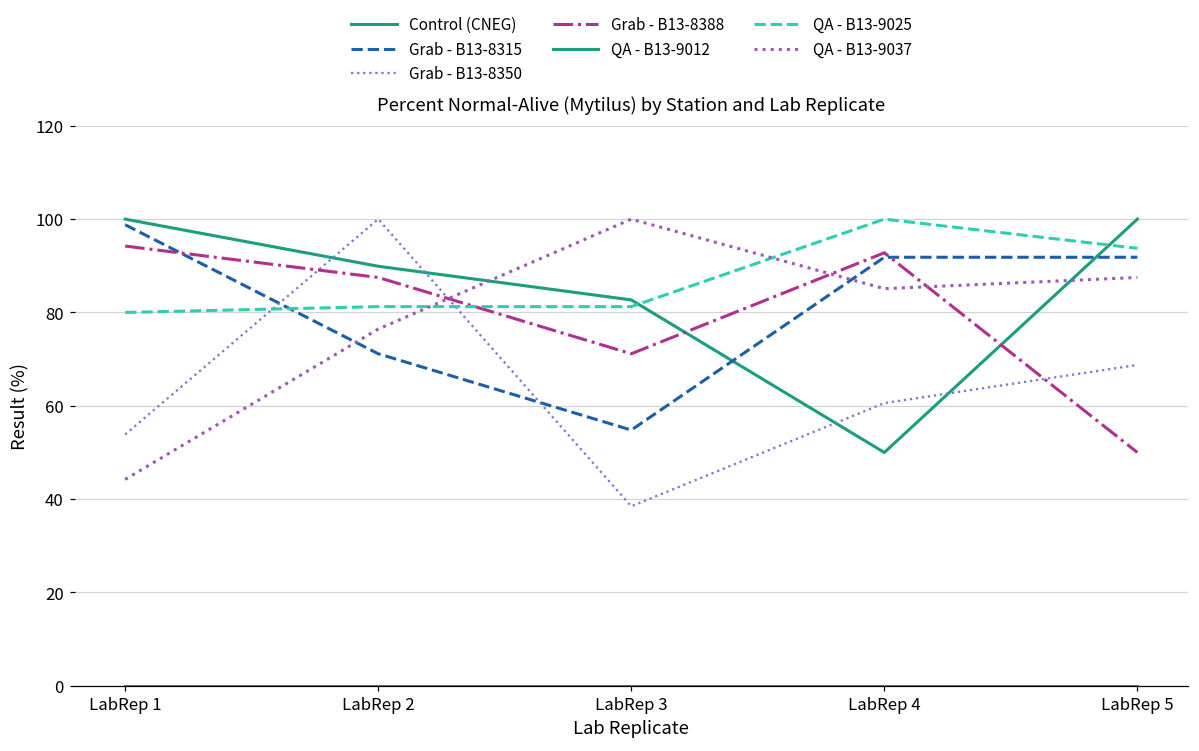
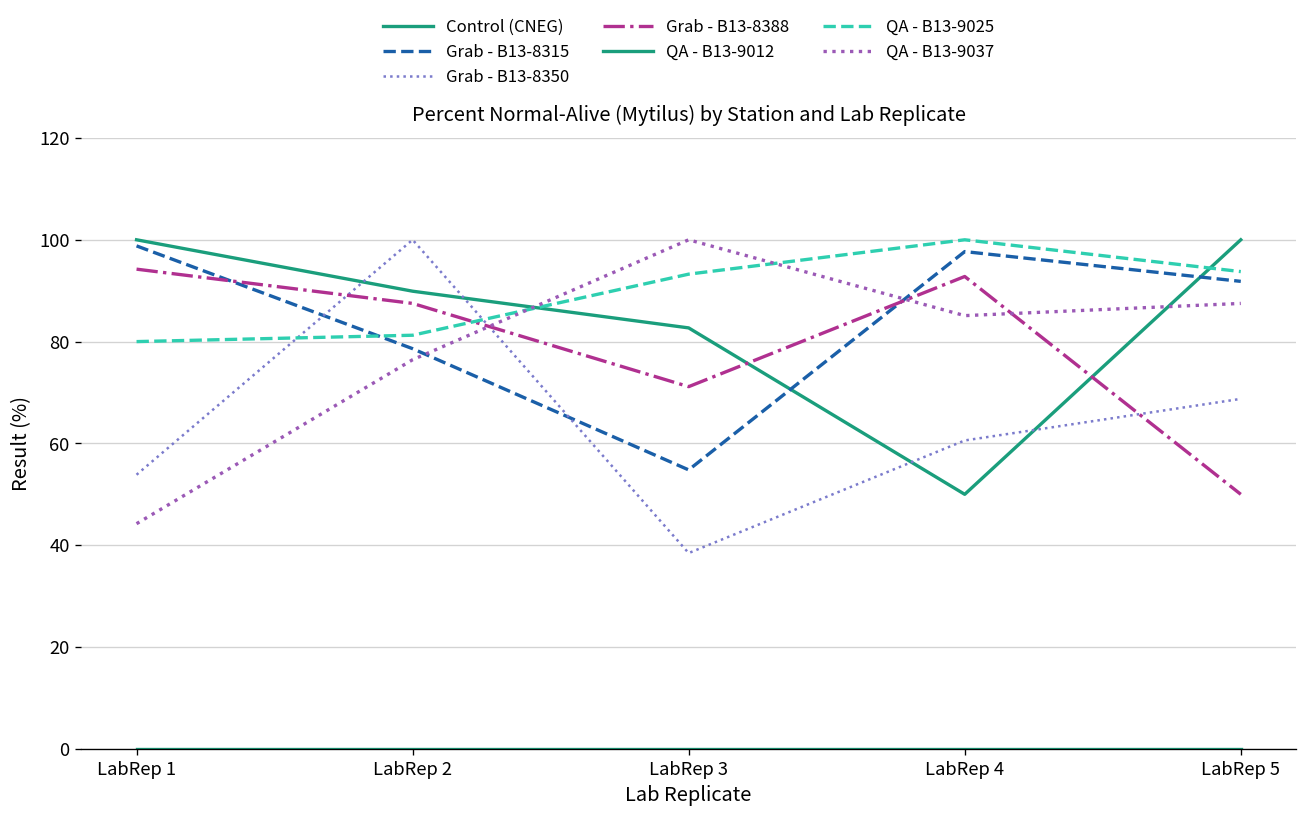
  {
    "Grab - B13-8315": {
      "LabRep 1": 99,
-     "LabRep 2": 71,
+     "LabRep 2": 79,
      "LabRep 3": 55,
-     "LabRep 4": 92,
+     "LabRep 4": 98,
      "LabRep 5": 92
    },
    "QA - B13-9025": {
      "LabRep 1": 80,
      "LabRep 2": 81,
-     "LabRep 3": 81,
+     "LabRep 3": 93,
      "LabRep 4": 100,
      "LabRep 5": 94
    }
  }
